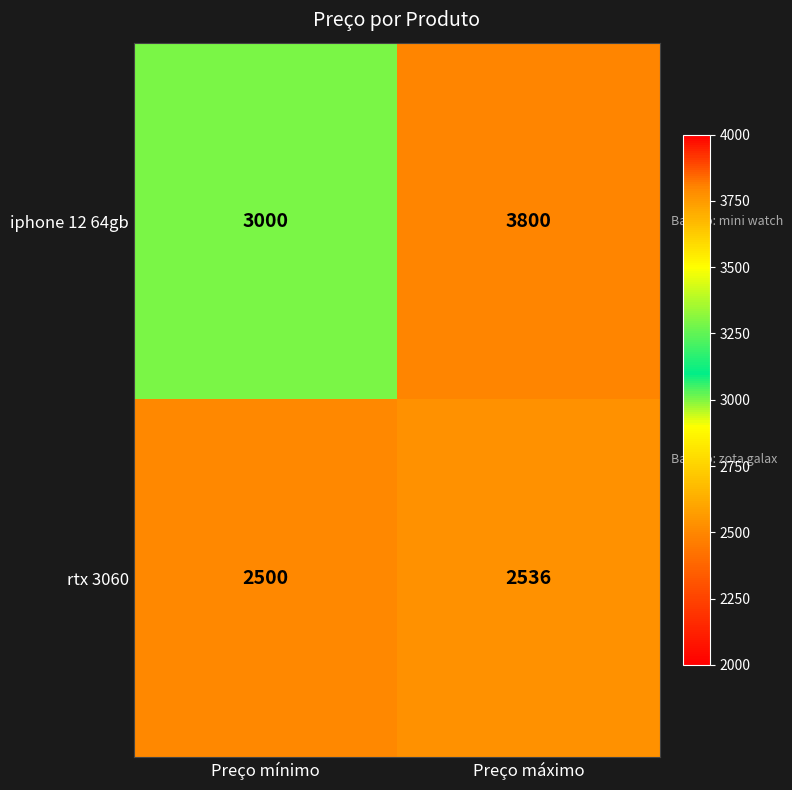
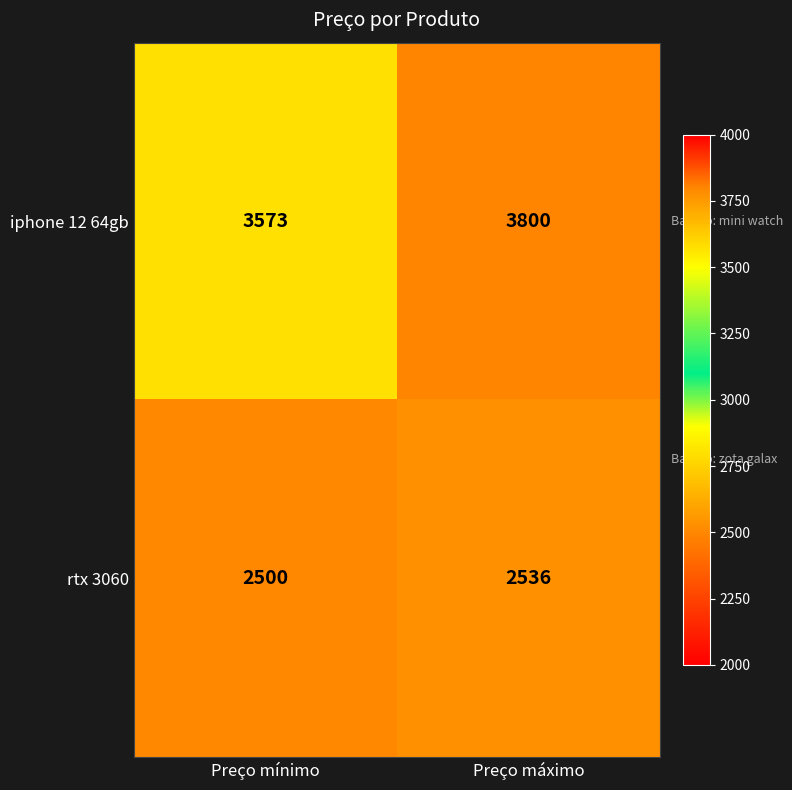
  {
    "iphone 12 64gb": {
-     "Preço mínimo": 3000,
+     "Preço mínimo": 3573,
      "Preço máximo": 3800
    },
    "rtx 3060": {
      "Preço mínimo": 2500,
      "Preço máximo": 2536
    }
  }
